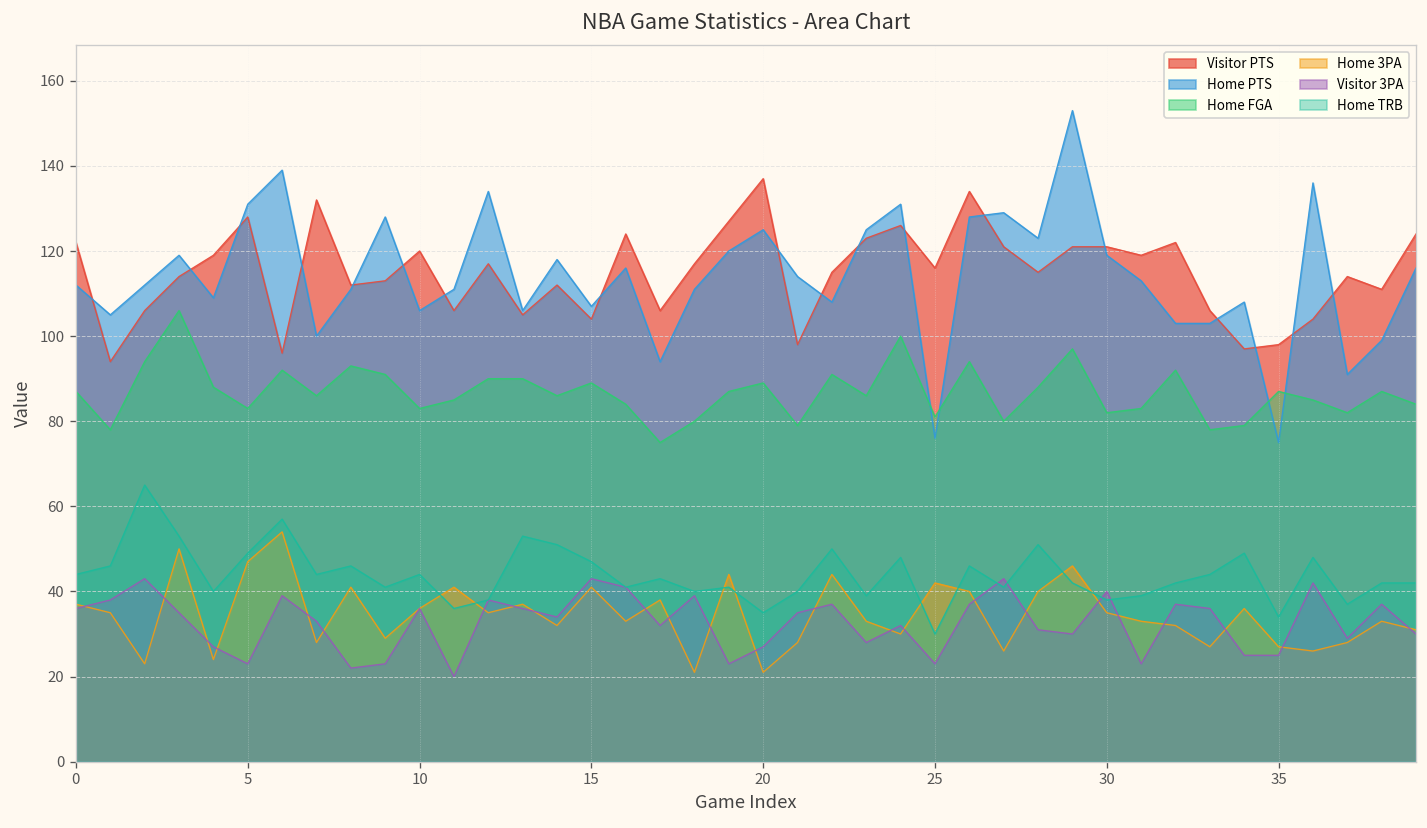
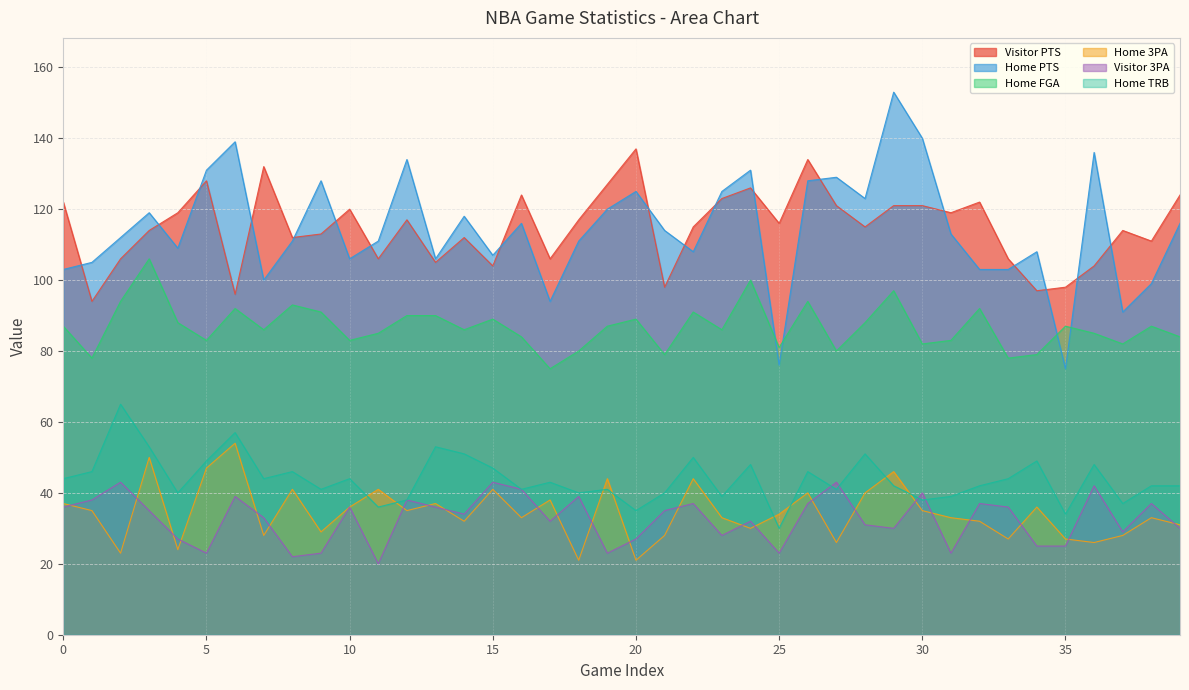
  {
    "Visitor PTS": {
      "0": 122,
      "5": 128,
      "10": 120,
      "15": 104,
      "20": 137,
      "25": 116,
      "30": 121,
      "35": 98
    },
    "Home PTS": {
-     "0": 112,
+     "0": 103,
      "5": 131,
      "10": 106,
      "15": 107,
      "20": 125,
      "25": 76,
-     "30": 119,
+     "30": 140,
      "35": 75
    },
    "Home 3PA": {
      "0": 37,
      "5": 47,
      "15": 41,
      "20": 21,
-     "25": 42,
+     "25": 34,
      "30": 35,
      "35": 27
    },
    "Visitor 3PA": {
      "0": 36,
      "5": 23,
      "15": 43,
      "20": 27,
      "25": 23,
      "30": 40,
      "35": 25
    }
  }
